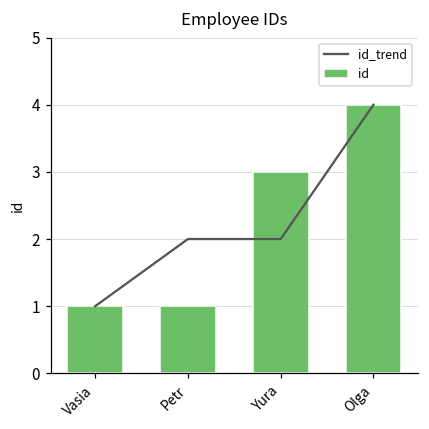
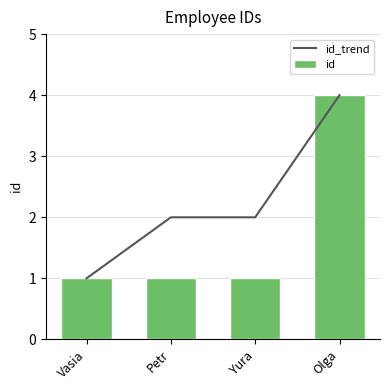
  {
    "id_trend": {
      "Vasia": 1,
      "Petr": 2,
      "Yura": 2,
      "Olga": 4
    },
    "id": {
      "Vasia": 1,
      "Petr": 1,
-     "Yura": 3,
+     "Yura": 1,
      "Olga": 4
    }
  }
